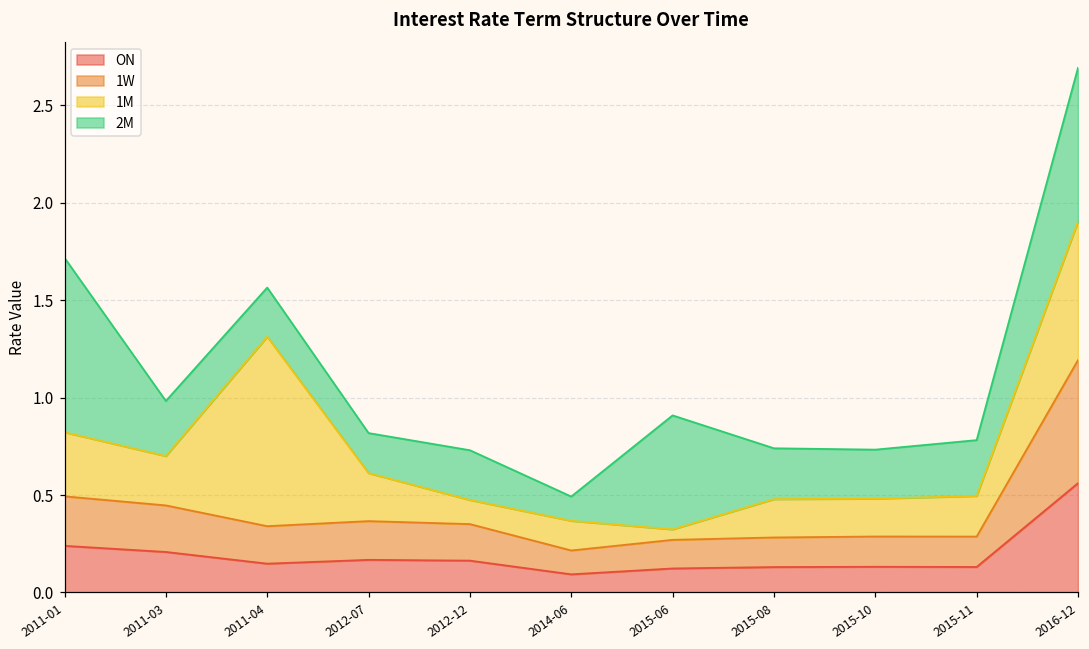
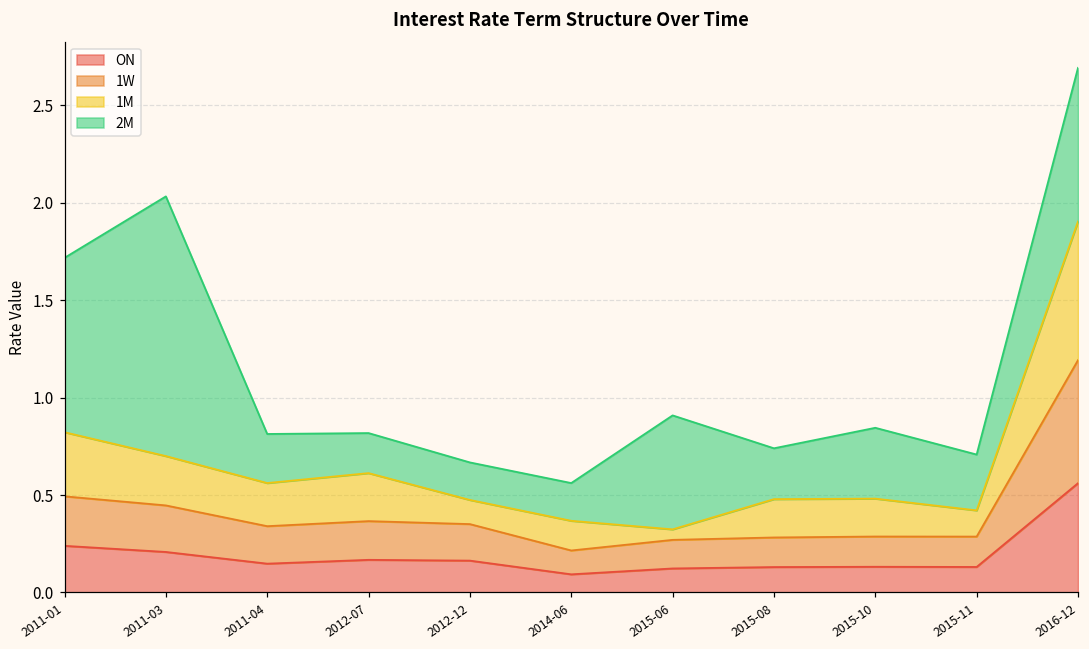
  {
    "1M": {
      "2011-01": 0.33,
      "2011-03": 0.25,
-     "2011-04": 0.97,
+     "2011-04": 0.22,
      "2012-07": 0.25,
      "2012-12": 0.12,
      "2014-06": 0.15,
      "2015-06": 0.05,
      "2015-08": 0.20,
      "2015-10": 0.19,
-     "2015-11": 0.21,
+     "2015-11": 0.13,
      "2016-12": 0.71
    },
    "2M": {
      "2011-01": 0.90,
-     "2011-03": 0.28,
+     "2011-03": 1.33,
      "2011-04": 0.25,
      "2012-07": 0.21,
-     "2012-12": 0.26,
-     "2014-06": 0.12,
+     "2012-12": 0.19,
+     "2014-06": 0.19,
      "2015-06": 0.58,
      "2015-08": 0.26,
-     "2015-10": 0.25,
+     "2015-10": 0.36,
      "2015-11": 0.29,
      "2016-12": 0.79
    }
  }
